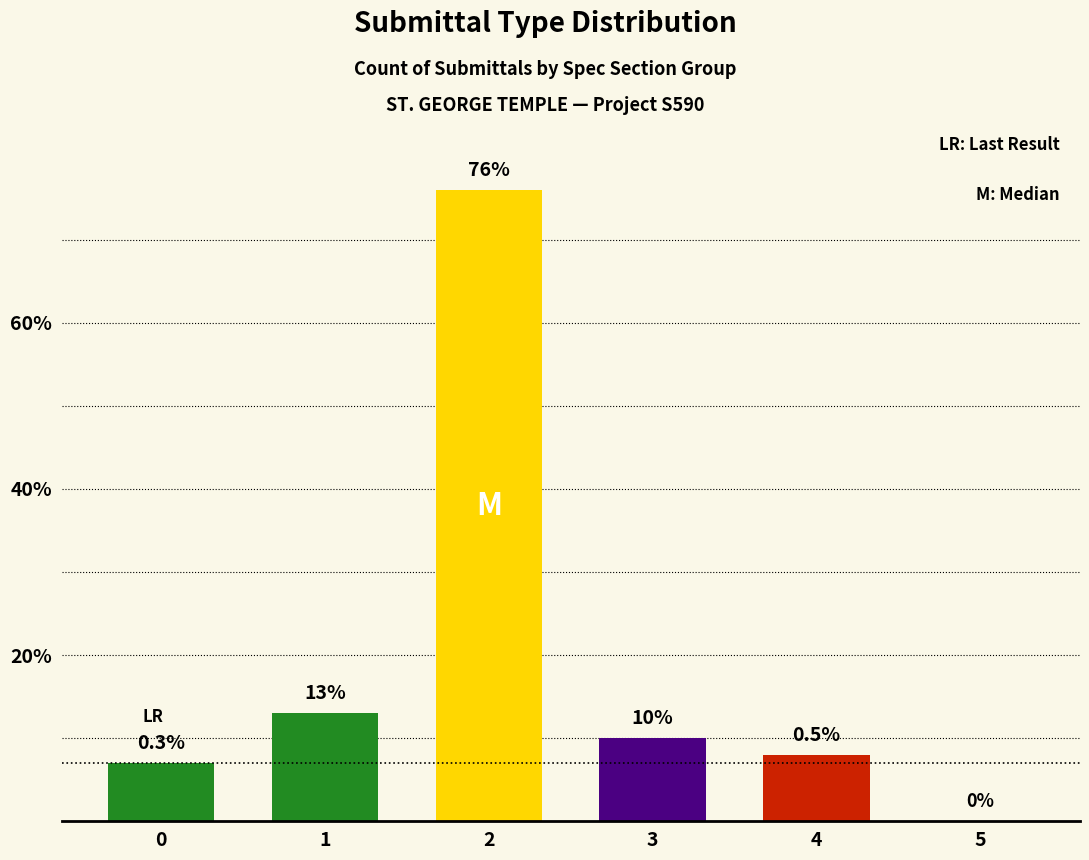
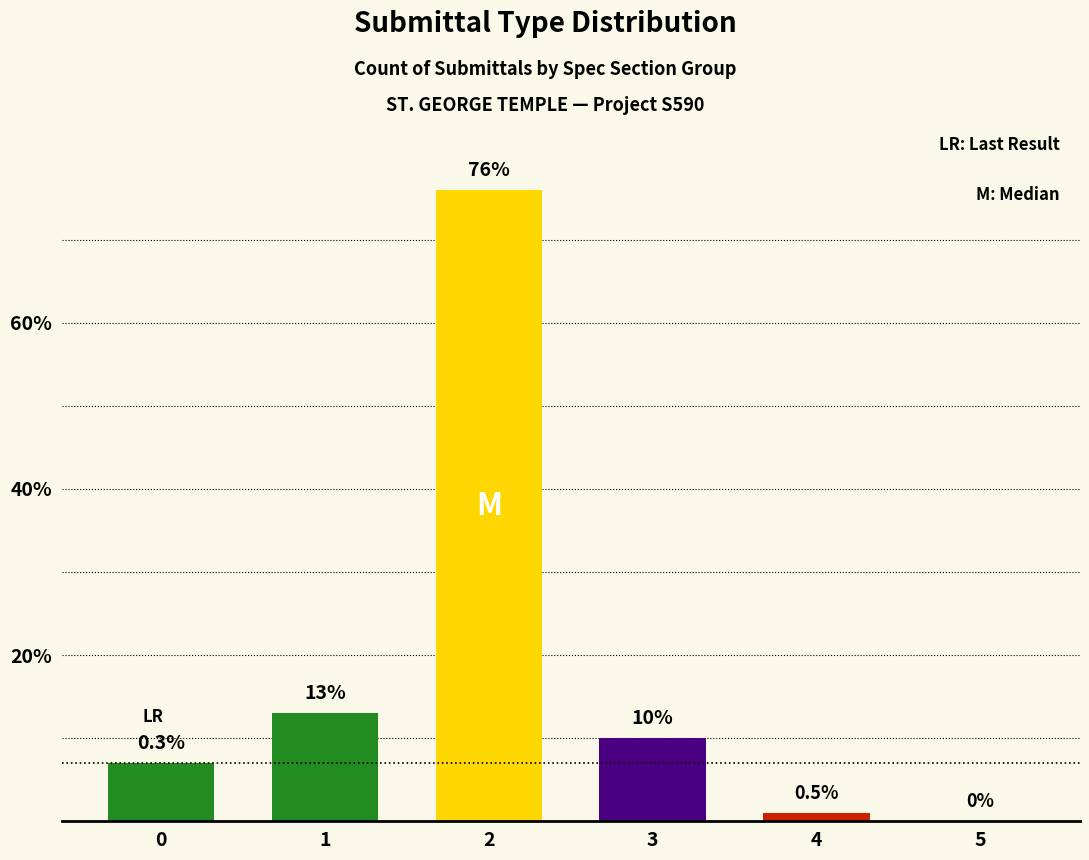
  {
-   "4": "8%"
+   "4": "1%"
  }
